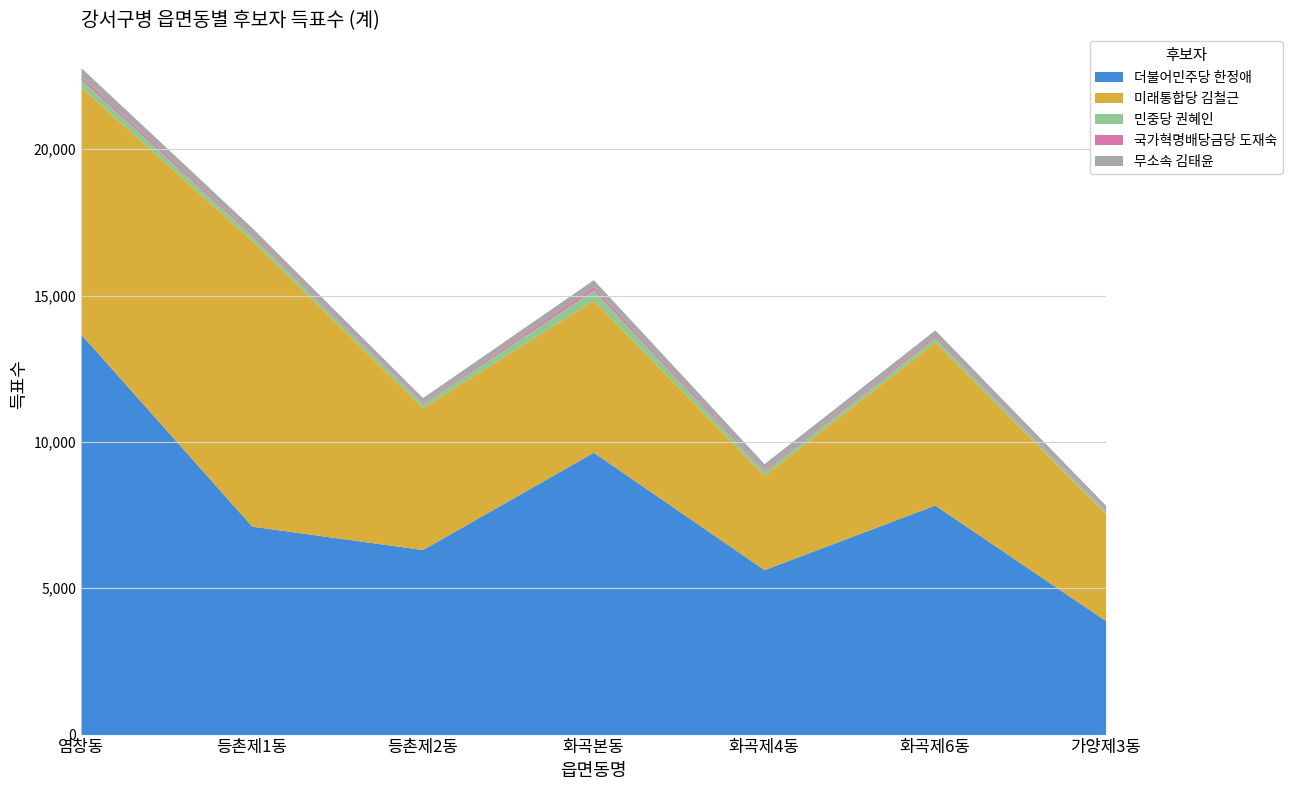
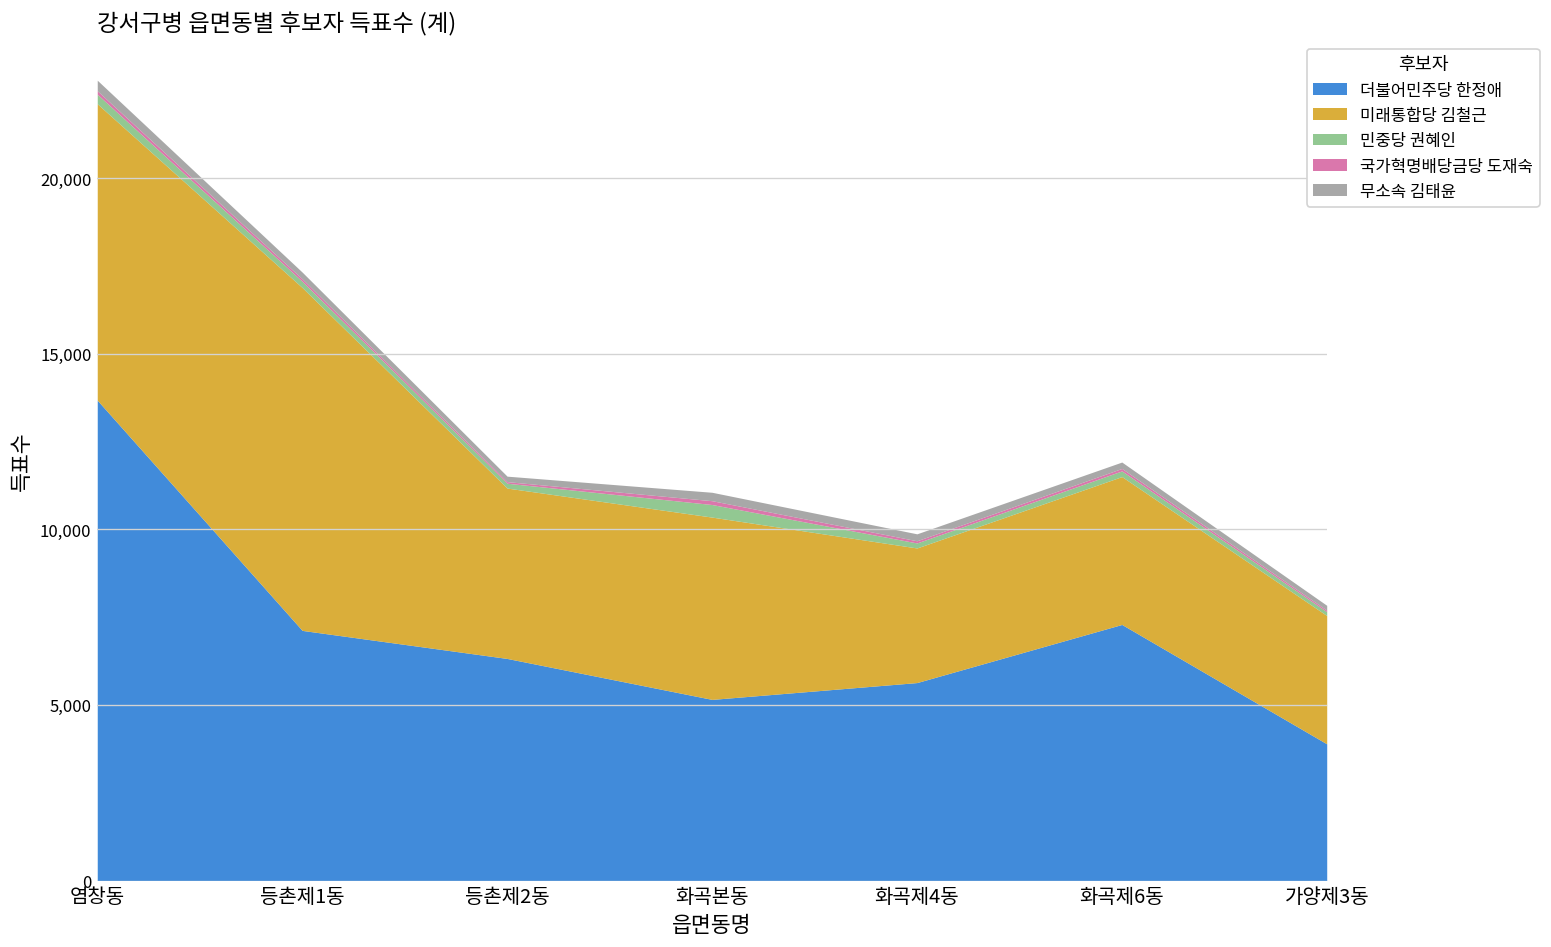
  {
    "더불어민주당 한정애": {
      "염창동": "13,700",
      "등촌제1동": "7,100",
      "등촌제2동": "6,300",
-     "화곡본동": "9,600",
+     "화곡본동": "5,200",
      "화곡제4동": "5,600",
-     "화곡제6동": "7,800",
+     "화곡제6동": "7,300",
      "가양제3동": "3,900"
    },
    "미래통합당 김철근": {
      "염창동": "8,400",
      "등촌제1동": "9,800",
      "등촌제2동": "4,900",
      "화곡본동": "5,200",
-     "화곡제4동": "3,200",
-     "화곡제6동": "5,600",
+     "화곡제4동": "3,800",
+     "화곡제6동": "4,200",
      "가양제3동": "3,700"
    },
    "국가혁명배당금당 도재숙": {
      "염창동": "100",
      "화곡본동": "100"
    }
  }
